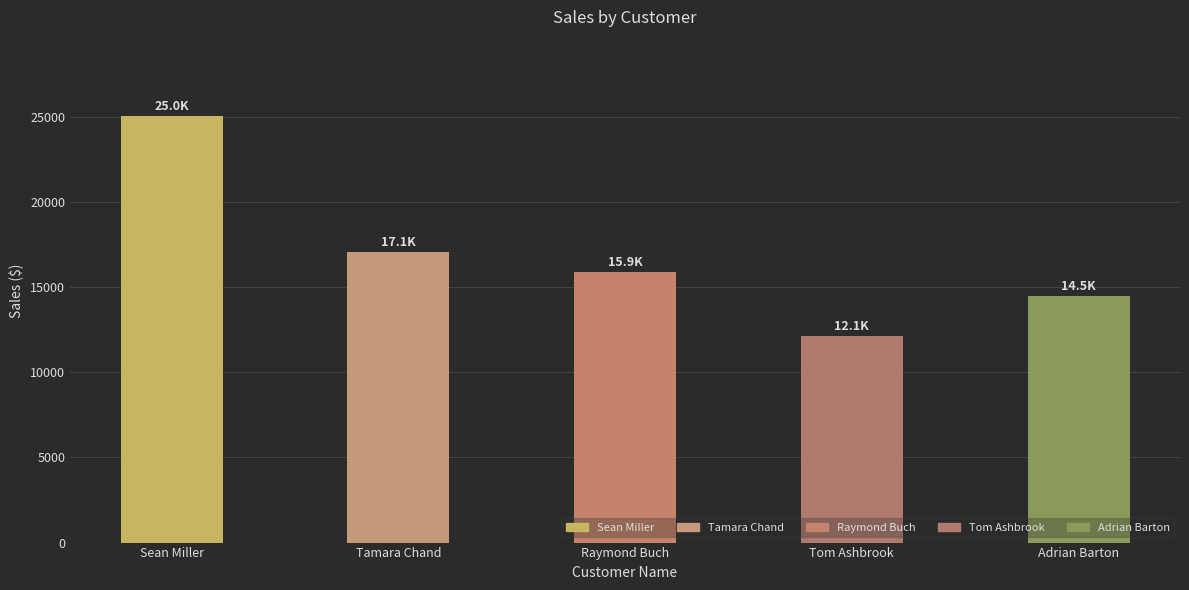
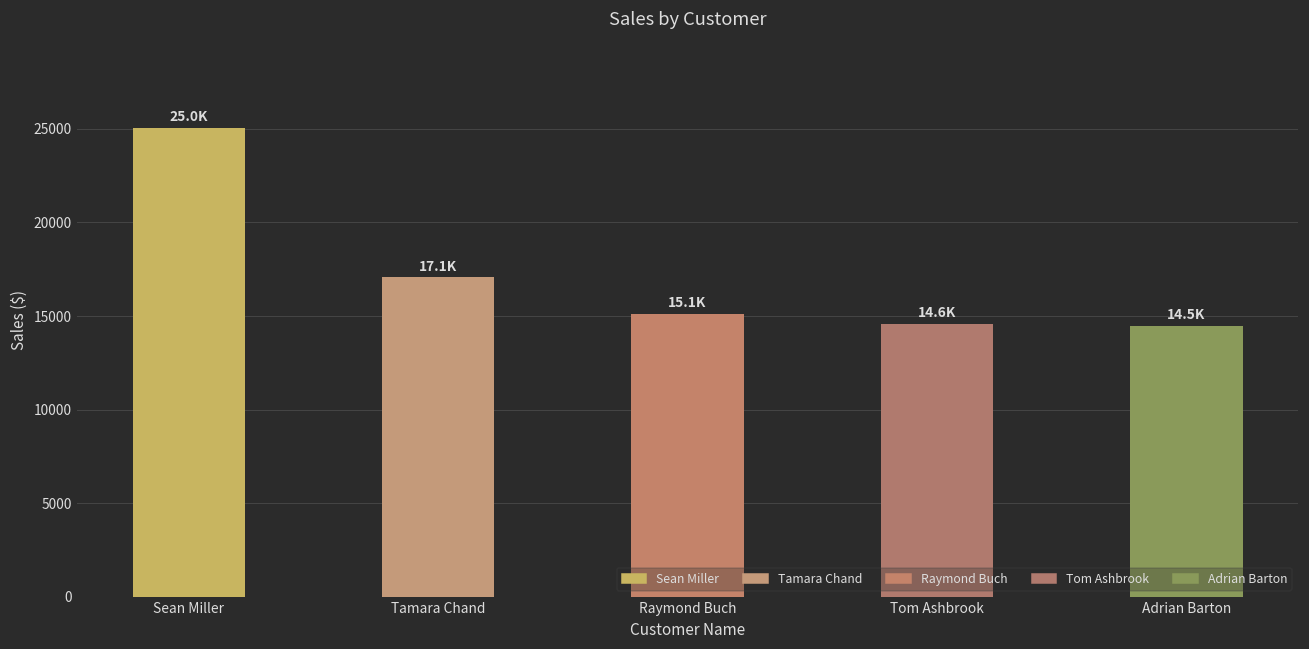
  {
    "Sean Miller": "25.0K",
    "Tamara Chand": "17.1K",
-   "Raymond Buch": "15.9K",
-   "Tom Ashbrook": "12.1K",
+   "Raymond Buch": "15.1K",
+   "Tom Ashbrook": "14.6K",
    "Adrian Barton": "14.5K"
  }
